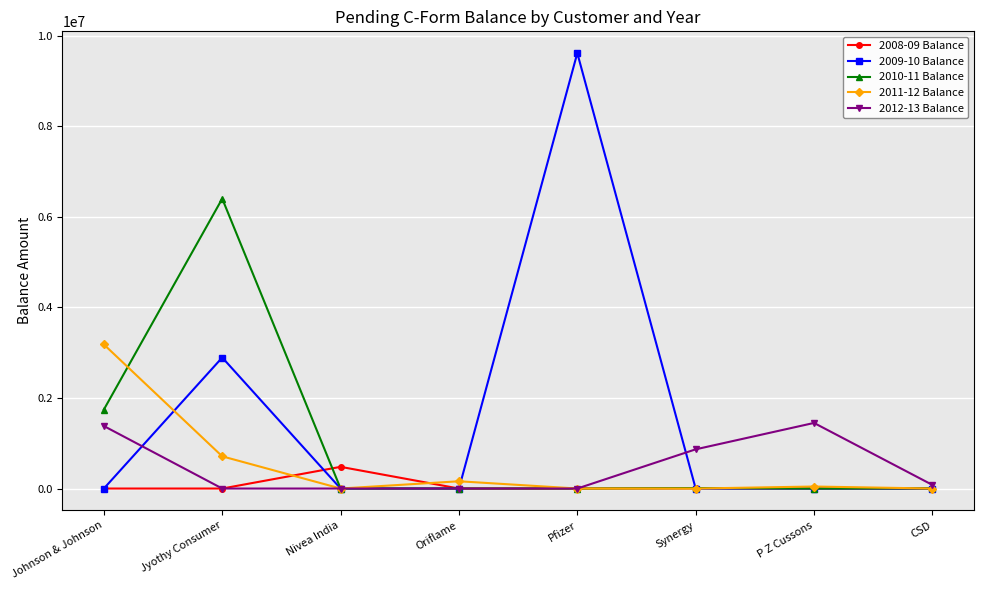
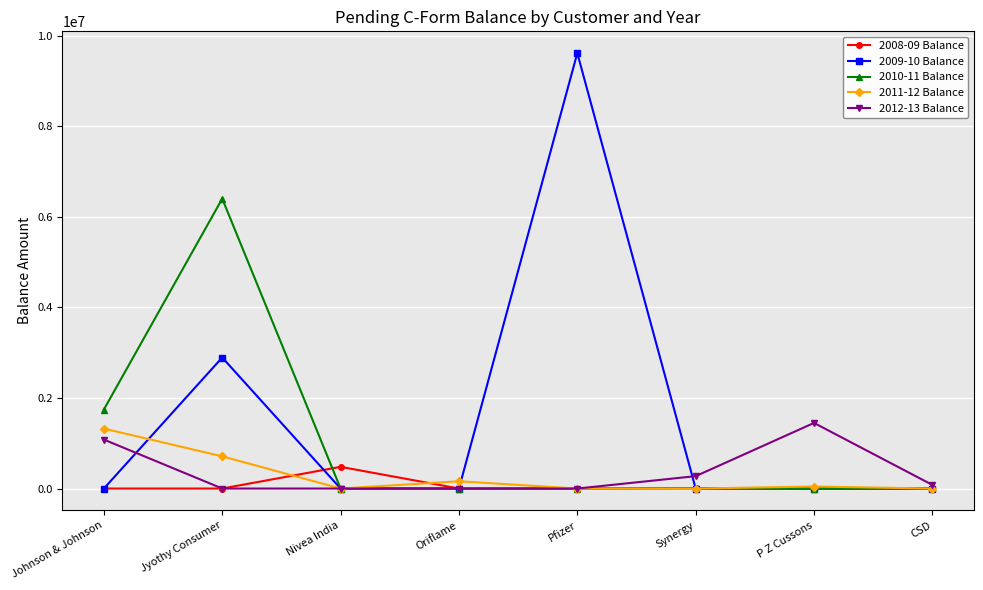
  {
    "2008-09 Balance": {
      "Nivea India": 500000
    },
    "2009-10 Balance": {
      "Jyothy Consumer": 2900000,
      "Pfizer": 9600000
    },
    "2010-11 Balance": {
      "Johnson & Johnson": 1700000,
      "Jyothy Consumer": 6400000
    },
    "2011-12 Balance": {
-     "Johnson & Johnson": 3200000,
+     "Johnson & Johnson": 1300000,
      "Jyothy Consumer": 700000,
      "Oriflame": 200000
    },
    "2012-13 Balance": {
-     "Johnson & Johnson": 1400000,
-     "Synergy": 900000,
+     "Johnson & Johnson": 1100000,
+     "Synergy": 300000,
      "P Z Cussons": 1400000,
      "CSD": 100000
    }
  }
